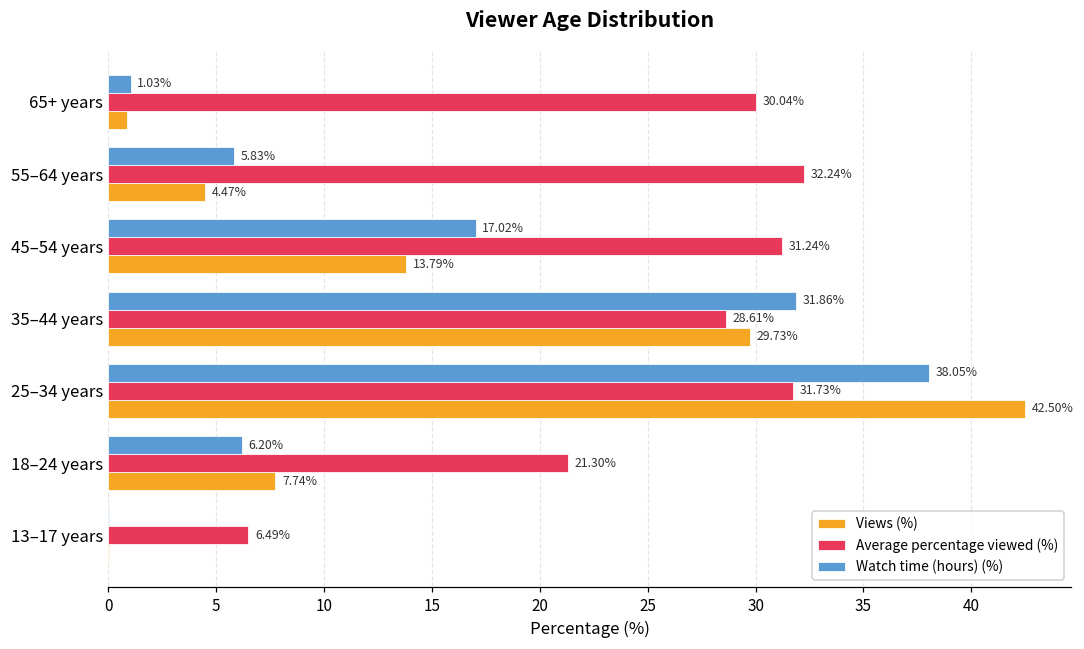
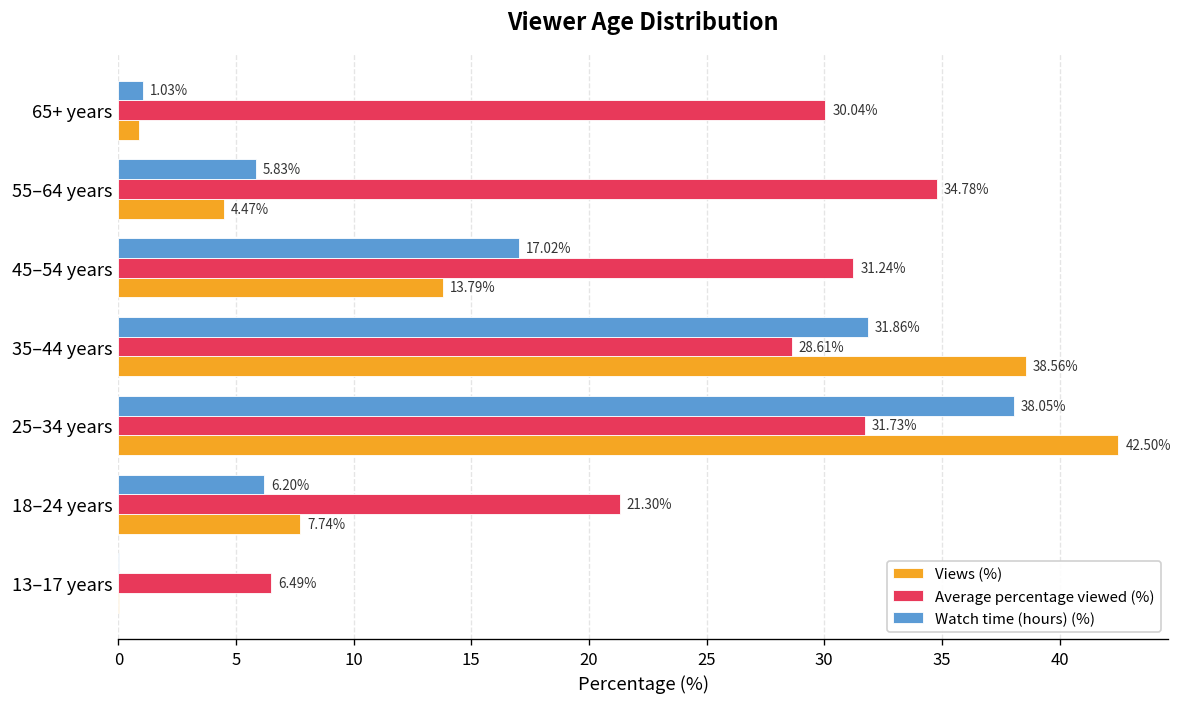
  {
    "Views (%)": {
      "55–64 years": "4.47%",
      "45–54 years": "13.79%",
-     "35–44 years": "29.73%",
+     "35–44 years": "38.56%",
      "25–34 years": "42.50%",
      "18–24 years": "7.74%"
    },
    "Average percentage viewed (%)": {
      "65+ years": "30.04%",
-     "55–64 years": "32.24%",
+     "55–64 years": "34.78%",
      "45–54 years": "31.24%",
      "35–44 years": "28.61%",
      "25–34 years": "31.73%",
      "18–24 years": "21.30%",
      "13–17 years": "6.49%"
    },
    "Watch time (hours) (%)": {
      "65+ years": "1.03%",
      "55–64 years": "5.83%",
      "45–54 years": "17.02%",
      "35–44 years": "31.86%",
      "25–34 years": "38.05%",
      "18–24 years": "6.20%"
    }
  }
